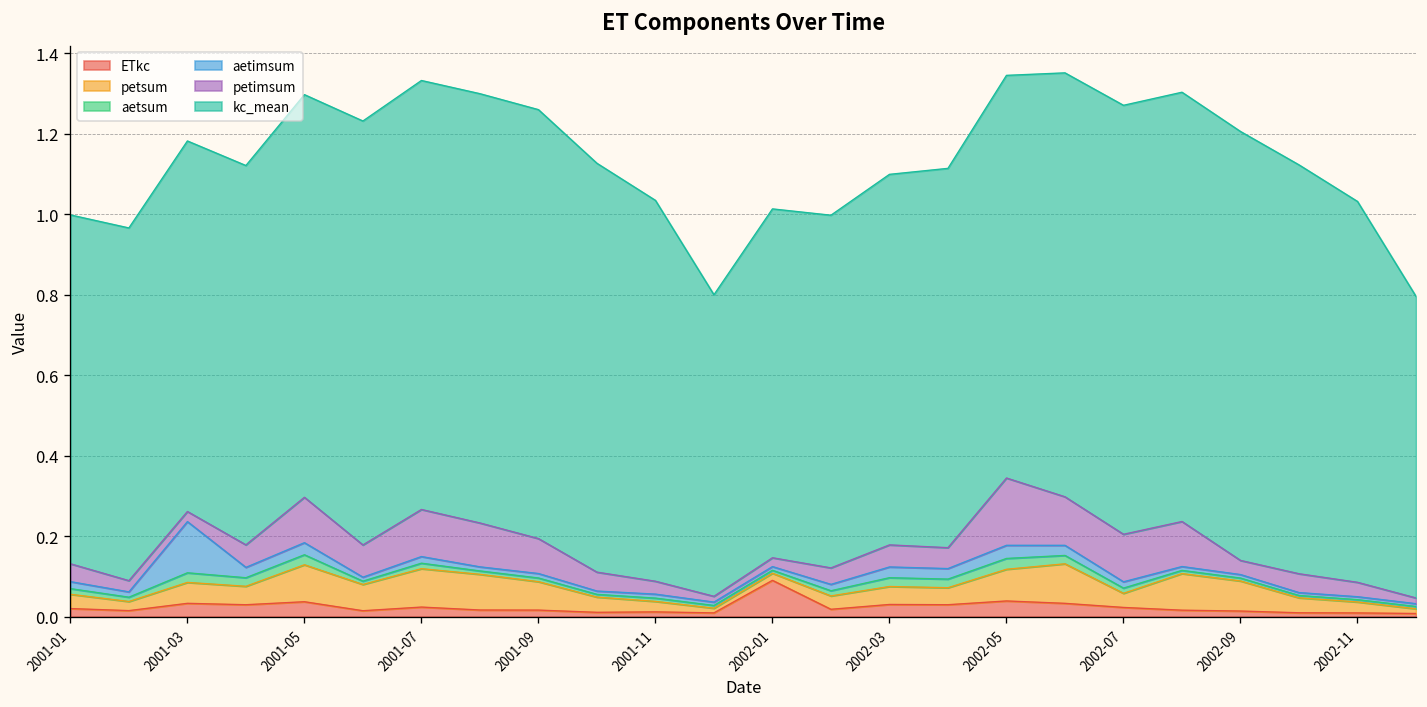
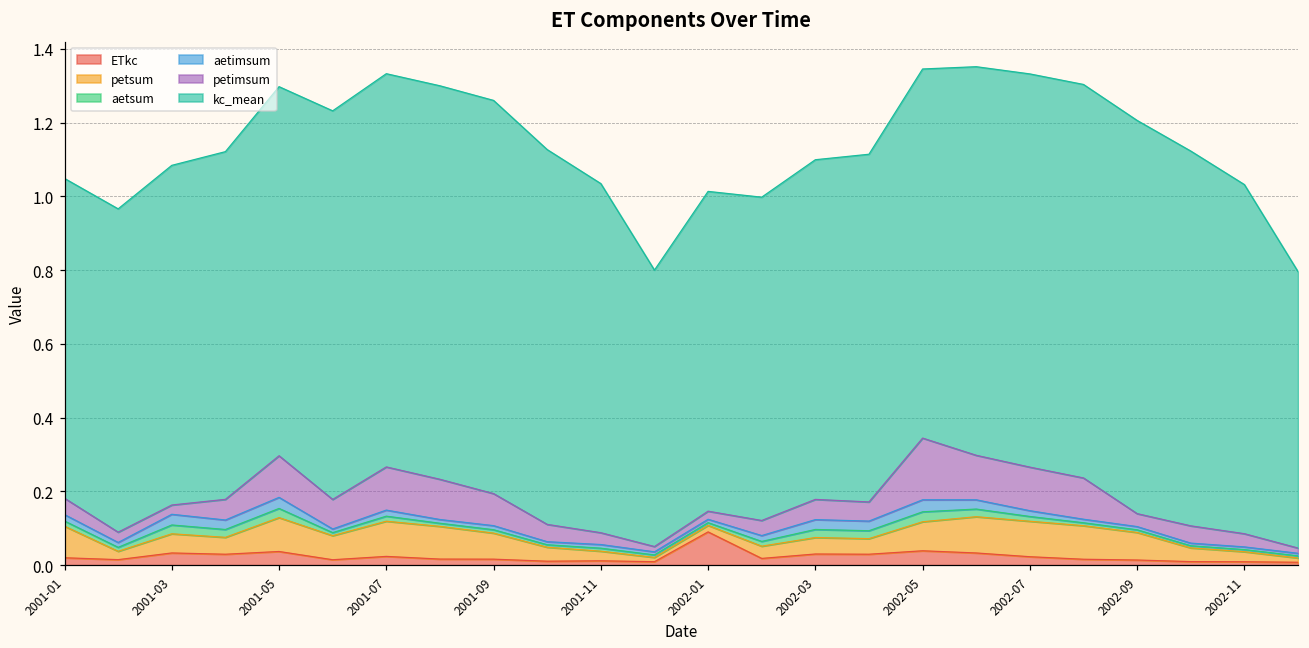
  {
    "ETkc": {
      "2001-01": 0.02,
      "2001-03": 0.03,
      "2001-05": 0.04,
      "2001-07": 0.02,
      "2001-09": 0.02,
      "2001-11": 0.01,
      "2002-01": 0.09,
      "2002-03": 0.03,
      "2002-05": 0.04,
      "2002-07": 0.02,
      "2002-09": 0.01,
      "2002-11": 0.01
    },
    "petsum": {
-     "2001-01": 0.04,
+     "2001-01": 0.09,
      "2001-03": 0.05,
      "2001-05": 0.09,
      "2001-07": 0.10,
      "2001-09": 0.07,
      "2001-11": 0.03,
      "2002-03": 0.04,
      "2002-05": 0.08,
-     "2002-07": 0.04
+     "2002-07": 0.10
    },
    "aetimsum": {
      "2001-01": 0.02,
-     "2001-03": 0.13,
+     "2001-03": 0.03,
      "2001-05": 0.03,
      "2001-07": 0.02,
      "2001-09": 0.01,
      "2001-11": 0.01,
      "2002-01": 0.01,
      "2002-03": 0.03,
      "2002-05": 0.03,
      "2002-07": 0.02,
      "2002-09": 0.01
    },
    "petimsum": {
      "2001-01": 0.04,
      "2001-03": 0.03,
      "2001-05": 0.11,
      "2001-07": 0.12,
      "2001-09": 0.09,
      "2001-11": 0.03,
      "2002-01": 0.02,
      "2002-03": 0.05,
      "2002-05": 0.17,
      "2002-07": 0.12,
      "2002-09": 0.04,
      "2002-11": 0.04
    }
  }
